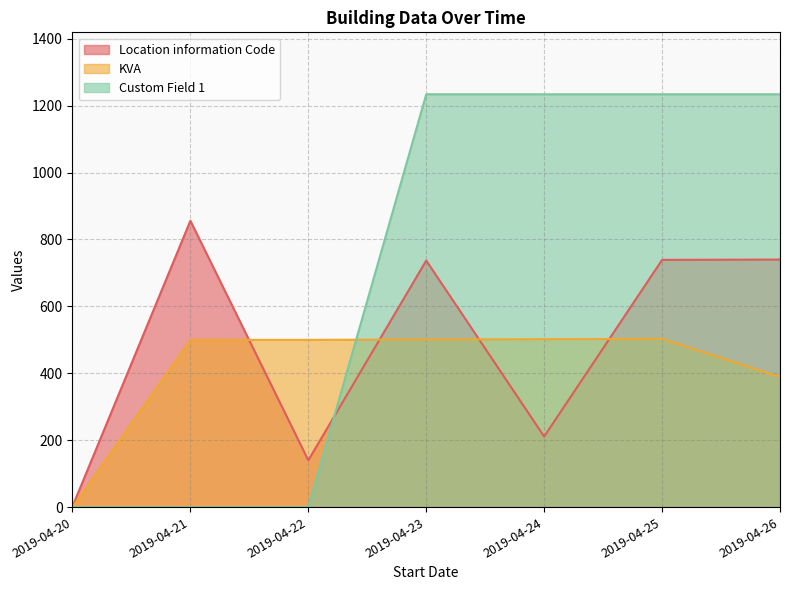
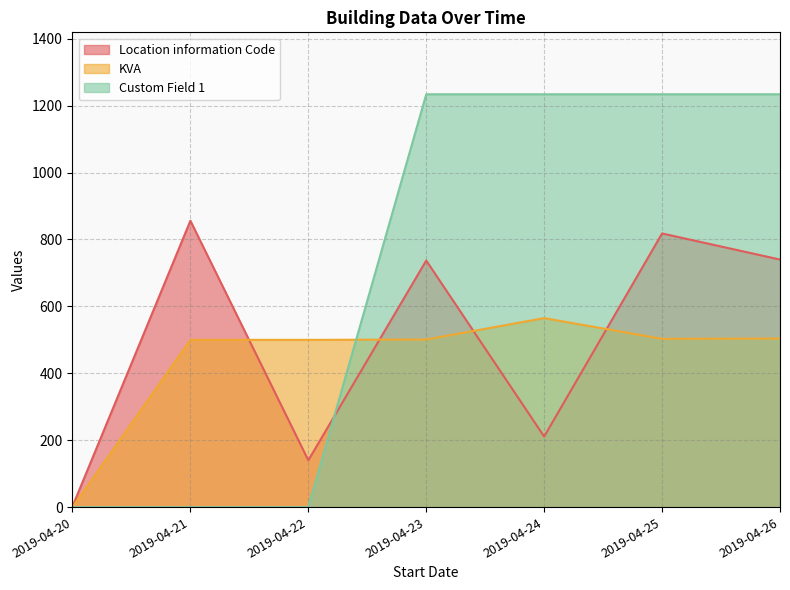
  {
    "Location information Code": {
      "2019-04-21": 860,
      "2019-04-22": 140,
      "2019-04-23": 740,
      "2019-04-24": 210,
-     "2019-04-25": 740,
+     "2019-04-25": 820,
      "2019-04-26": 740
    },
    "KVA": {
      "2019-04-21": 500,
      "2019-04-22": 500,
      "2019-04-23": 500,
-     "2019-04-24": 500,
+     "2019-04-24": 570,
      "2019-04-25": 500,
-     "2019-04-26": 390
+     "2019-04-26": 500
    },
    "Custom Field 1": {
      "2019-04-21": 0,
      "2019-04-22": 0,
      "2019-04-23": 1230,
      "2019-04-24": 1230,
      "2019-04-25": 1230,
      "2019-04-26": 1230
    }
  }
